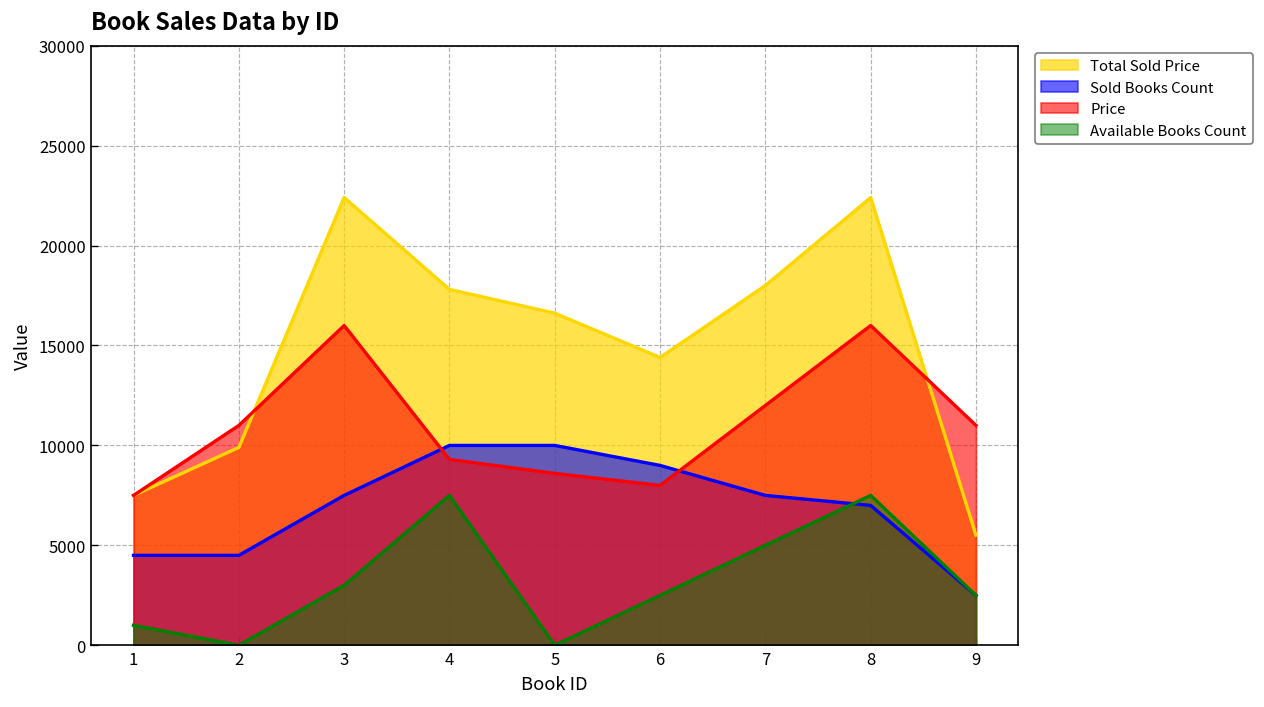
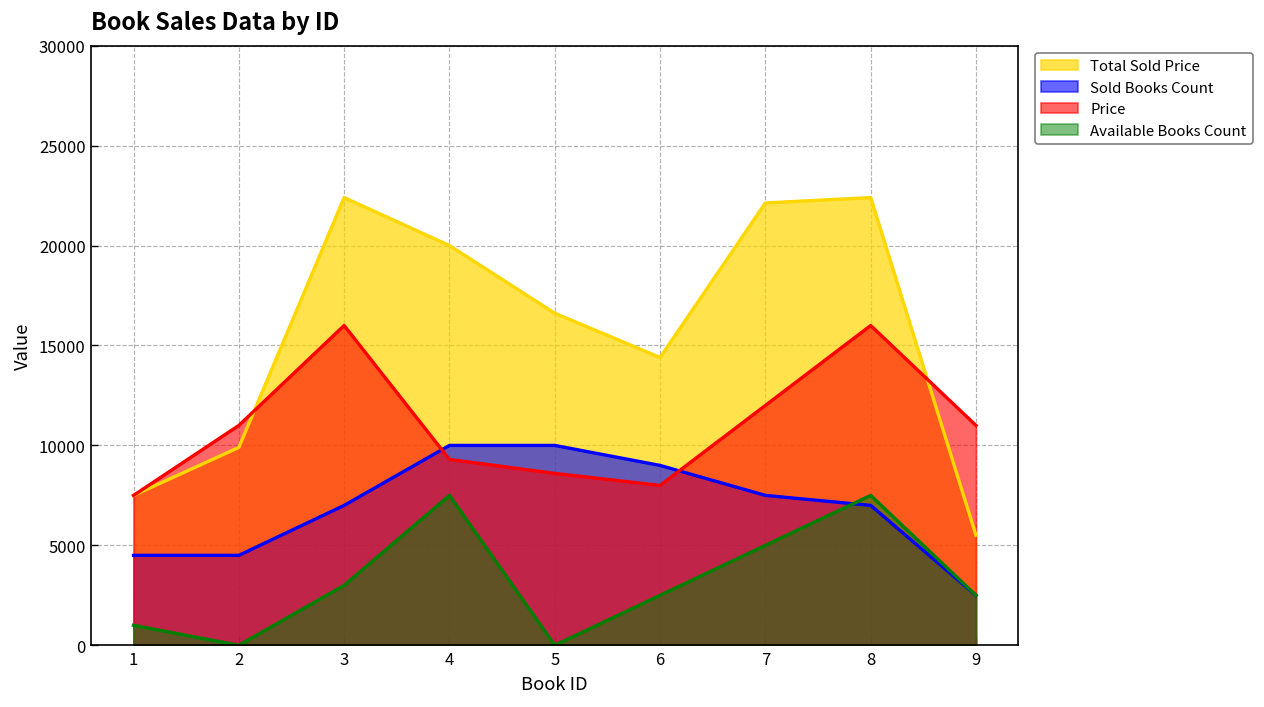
  {
    "Total Sold Price": {
      "2": 9900,
      "3": 22400,
-     "4": 17800,
+     "4": 20000,
      "5": 16600,
      "6": 14400,
-     "7": 18000,
+     "7": 22100,
      "8": 22400,
      "9": 5500
    },
    "Sold Books Count": {
      "1": 4500,
      "2": 4500,
-     "3": 7500,
+     "3": 7000,
      "4": 10000,
      "5": 10000,
      "6": 9000,
      "7": 7500,
      "8": 7000
    },
    "Price": {
      "2": 11000,
      "3": 16000,
      "4": 9300,
      "5": 8600,
      "6": 8000,
      "7": 12000,
      "8": 16000,
      "9": 11000
    },
    "Available Books Count": {
      "1": 1000,
      "2": 0,
      "3": 3000,
      "4": 7500,
      "5": 0,
      "6": 2500,
      "7": 5000,
      "8": 7500
    }
  }
